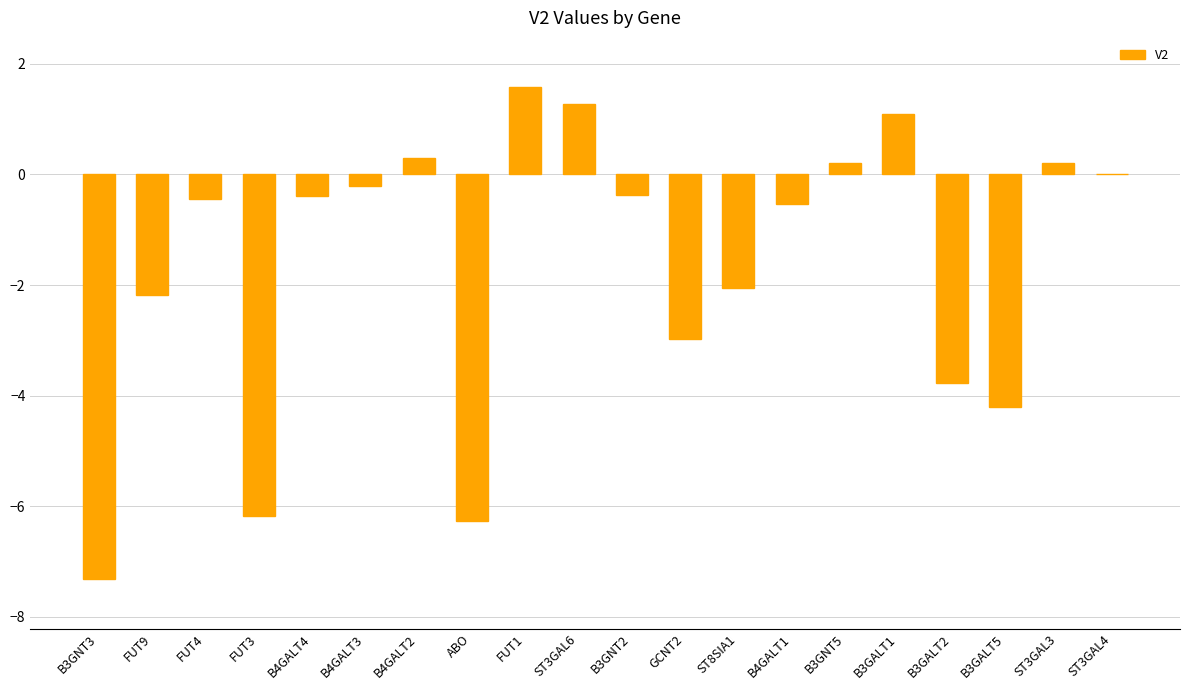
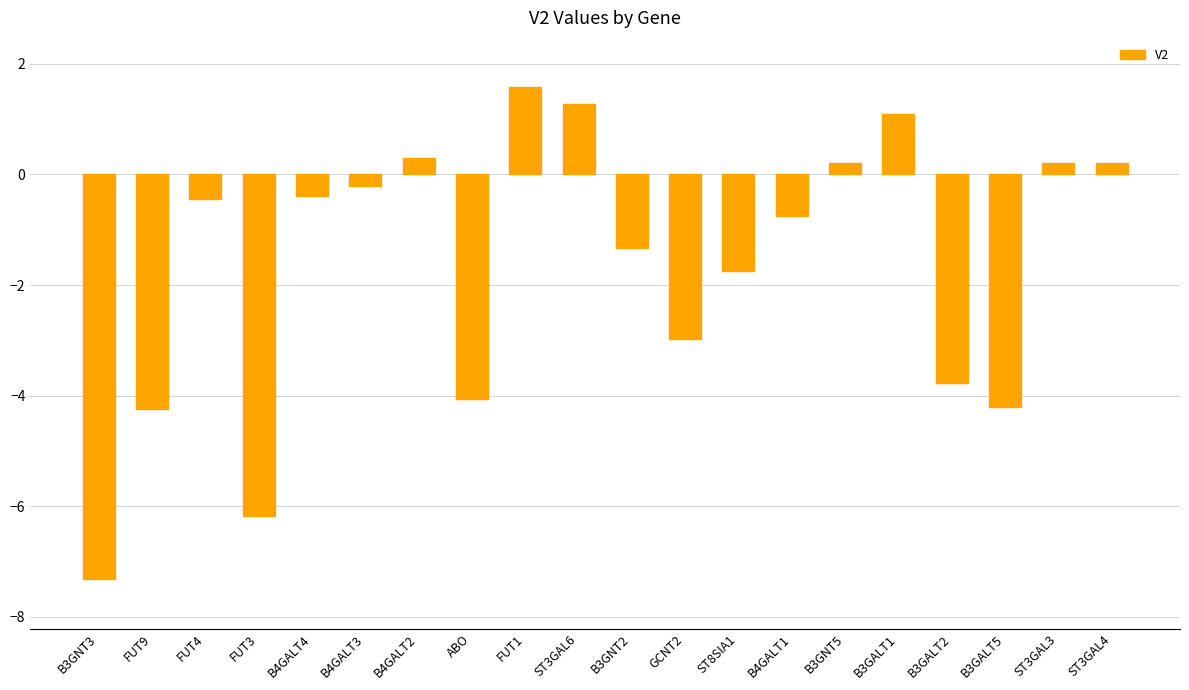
  {
    "B3GNT3": -7.3,
-   "FUT9": -2.2,
+   "FUT9": -4.2,
    "FUT4": -0.4,
    "FUT3": -6.2,
    "B4GALT4": -0.4,
    "B4GALT3": -0.2,
    "B4GALT2": 0.3,
-   "ABO": -6.3,
+   "ABO": -4.1,
    "FUT1": 1.6,
    "ST3GAL6": 1.3,
-   "B3GNT2": -0.4,
+   "B3GNT2": -1.3,
    "GCNT2": -3.0,
-   "ST8SIA1": -2.1,
-   "B4GALT1": -0.5,
+   "ST8SIA1": -1.7,
+   "B4GALT1": -0.7,
    "B3GNT5": 0.2,
    "B3GALT1": 1.1,
    "B3GALT2": -3.8,
    "B3GALT5": -4.2,
    "ST3GAL3": 0.2,
-   "ST3GAL4": 0.0
+   "ST3GAL4": 0.2
  }
